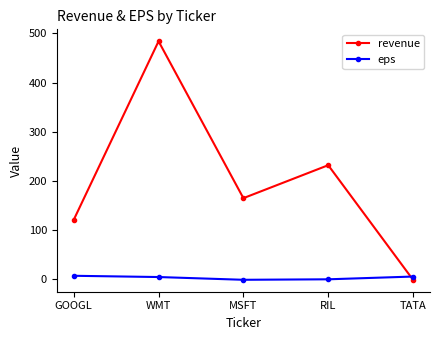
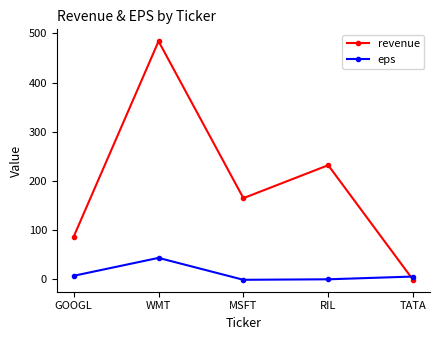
  {
    "revenue": {
-     "GOOGL": 120,
+     "GOOGL": 90,
      "WMT": 480,
      "MSFT": 170,
      "RIL": 230,
      "TATA": 0
    },
    "eps": {
      "GOOGL": 10,
-     "WMT": 0,
+     "WMT": 40,
      "MSFT": 0,
      "RIL": 0,
      "TATA": 10
    }
  }
